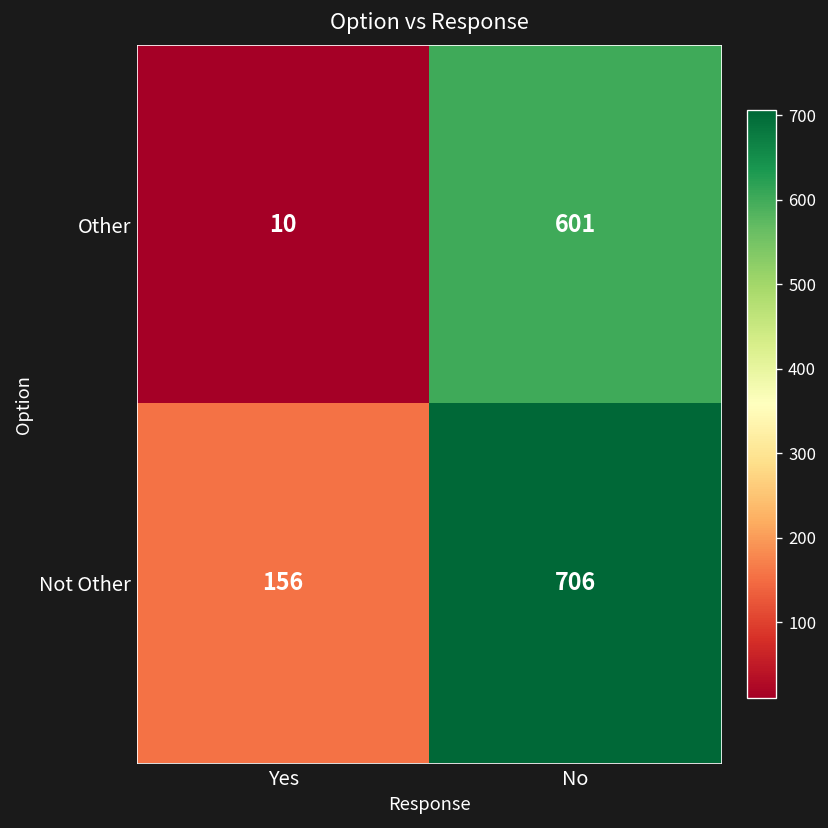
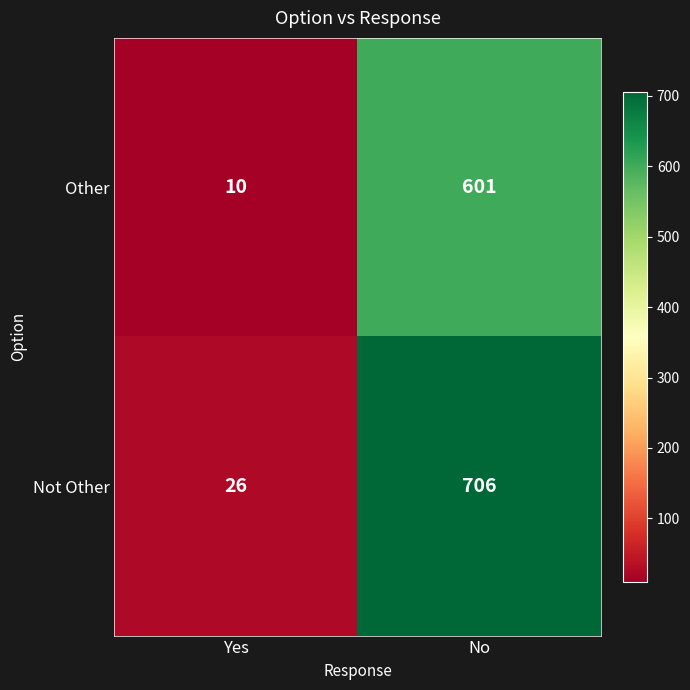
  {
    "Other": {
      "Yes": 10,
      "No": 601
    },
    "Not Other": {
-     "Yes": 156,
+     "Yes": 26,
      "No": 706
    }
  }
